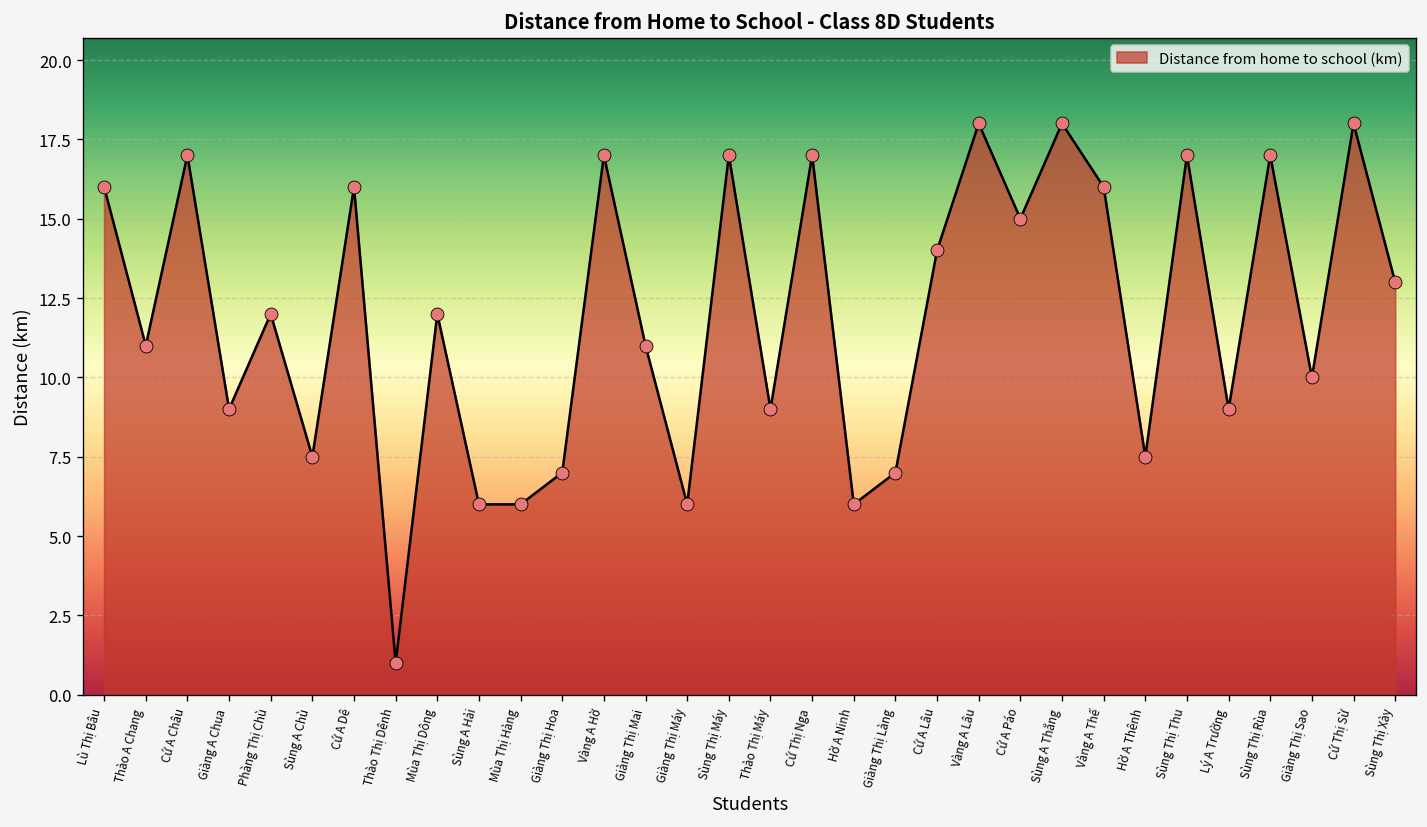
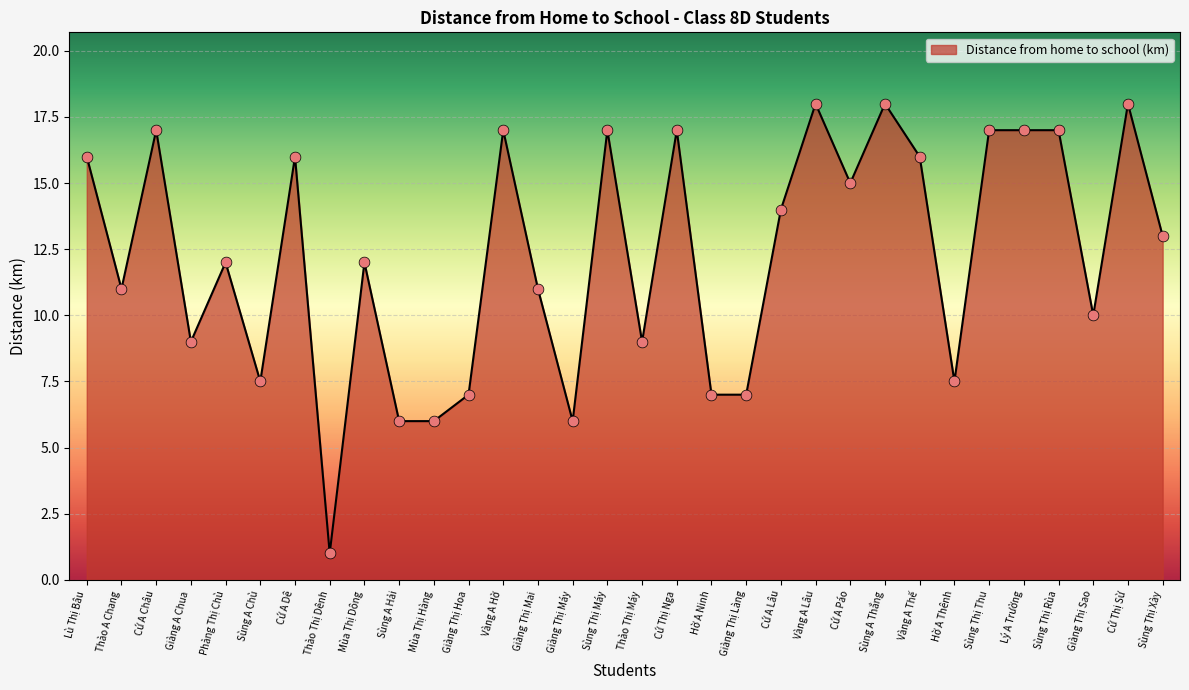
  {
    "Lù Thị Bâu": 16,
    "Thào A Chang": 11,
    "Cứ A Châu": 17,
    "Giàng A Chua": 9,
    "Phàng Thị Chù": 12,
    "Sùng A Chù": 7.5,
    "Cứ A Dê": 16,
    "Thào Thị Dênh": 1,
    "Mùa Thị Dông": 12,
    "Sùng A Hải": 6,
    "Mùa Thị Hàng": 6,
    "Giàng Thị Hoa": 7,
    "Vàng A Hờ": 17,
    "Giàng Thị Mai": 11,
    "Giàng Thị Máy": 6,
    "Sùng Thị Máy": 17,
    "Thào Thị Máy": 9,
    "Cứ Thị Nga": 17,
-   "Hờ A Ninh": 6,
+   "Hờ A Ninh": 7,
    "Giàng Thị Làng": 7,
    "Cứ A Lâu": 14,
    "Vàng A Lâu": 18,
    "Cứ A Páo": 15,
    "Sùng A Thắng": 18,
    "Vàng A Thế": 16,
    "Hờ A Thênh": 7.5,
    "Sùng Thị Thu": 17,
-   "Lý A Trường": 9,
+   "Lý A Trường": 17,
    "Sùng Thị Rùa": 17,
    "Giàng Thị Sao": 10,
    "Cứ Thị Sừ": 18,
    "Sùng Thị Xày": 13
  }
